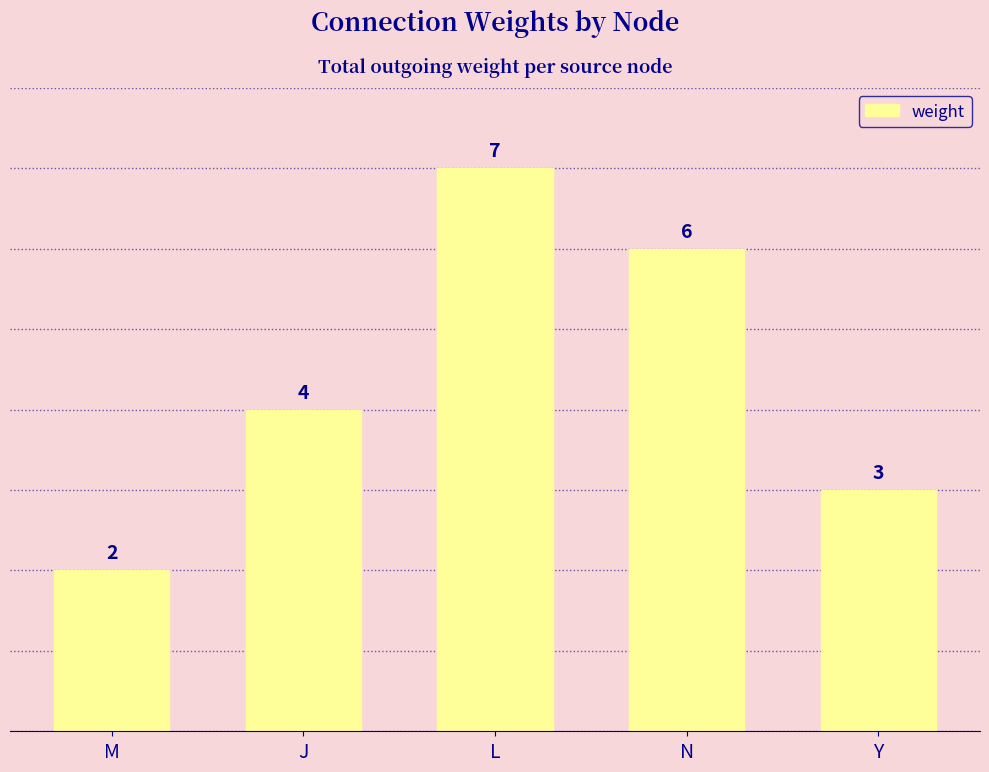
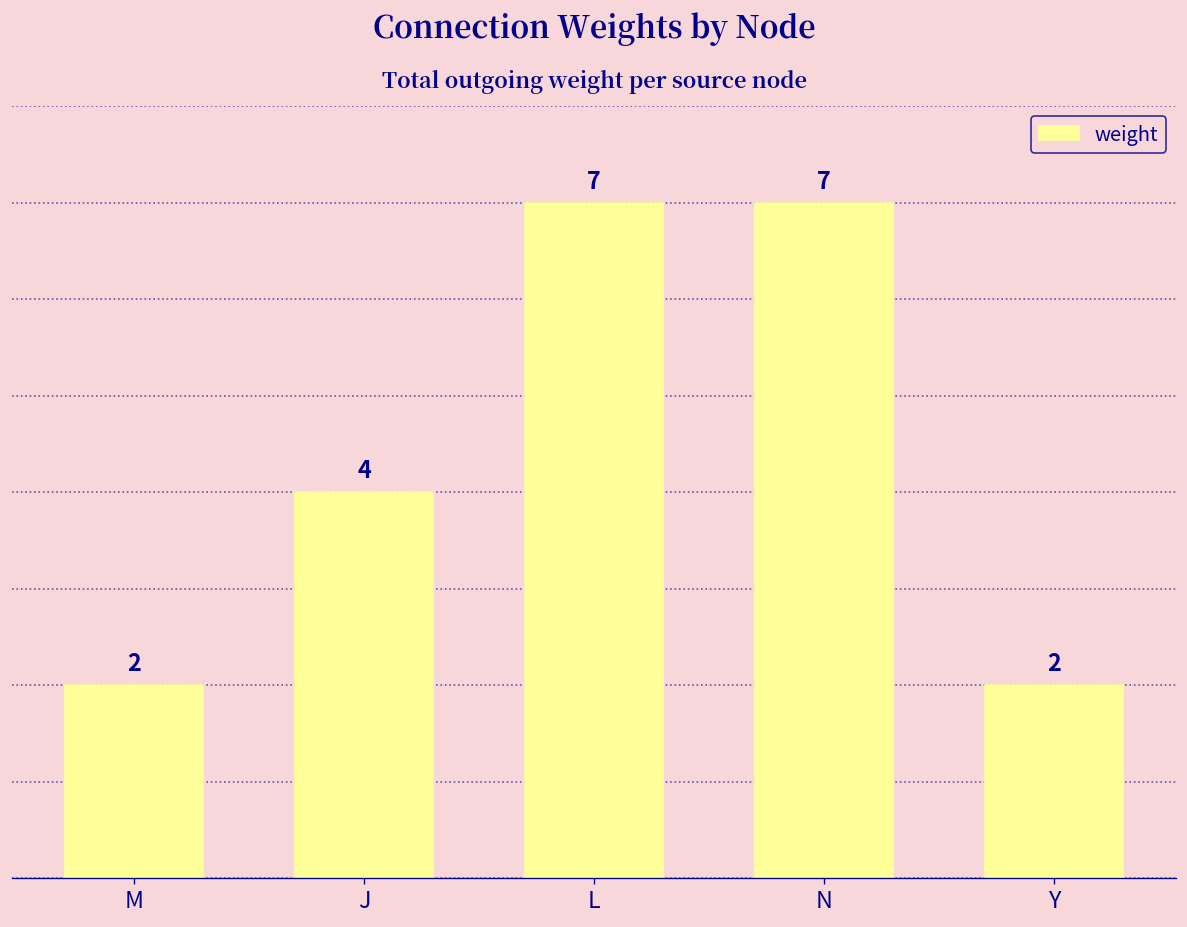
  {
    "M": 2,
    "J": 4,
    "L": 7,
-   "N": 6,
-   "Y": 3
+   "N": 7,
+   "Y": 2
  }
